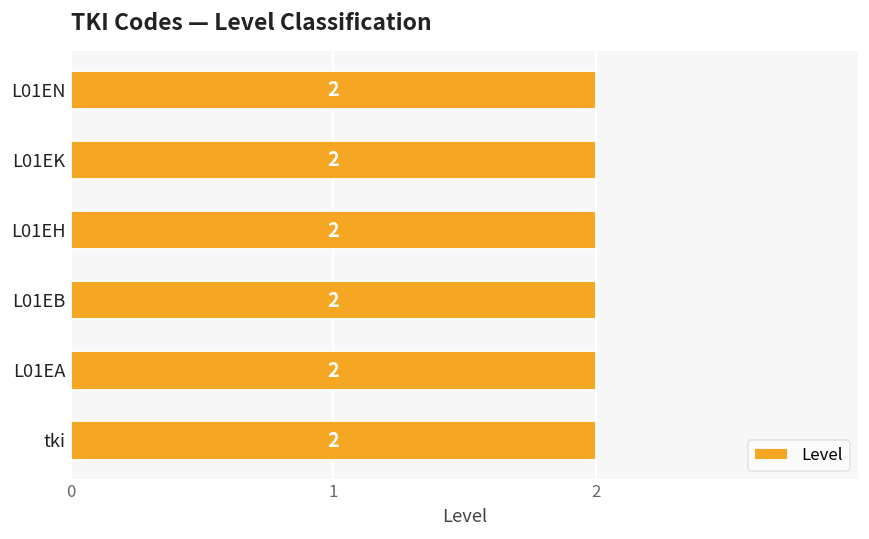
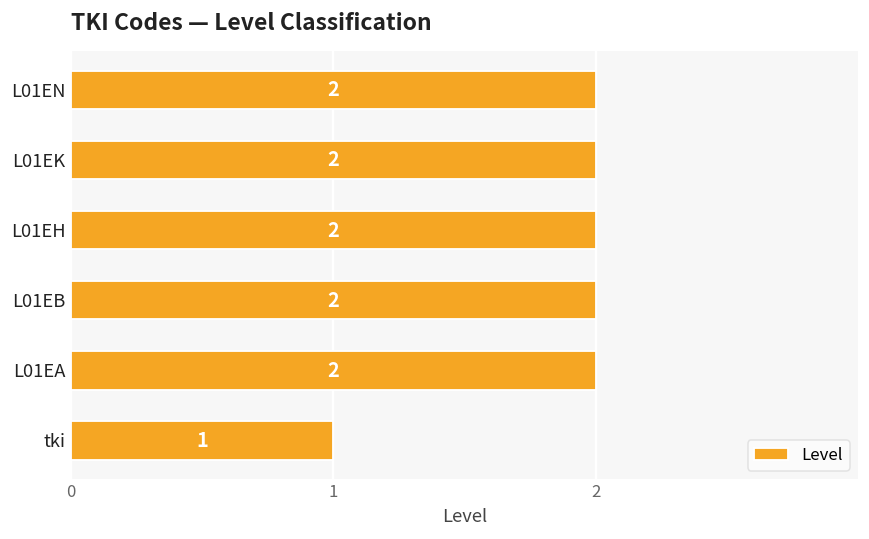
  {
    "L01EN": 2,
    "L01EK": 2,
    "L01EH": 2,
    "L01EB": 2,
    "L01EA": 2,
-   "tki": 2
+   "tki": 1
  }
